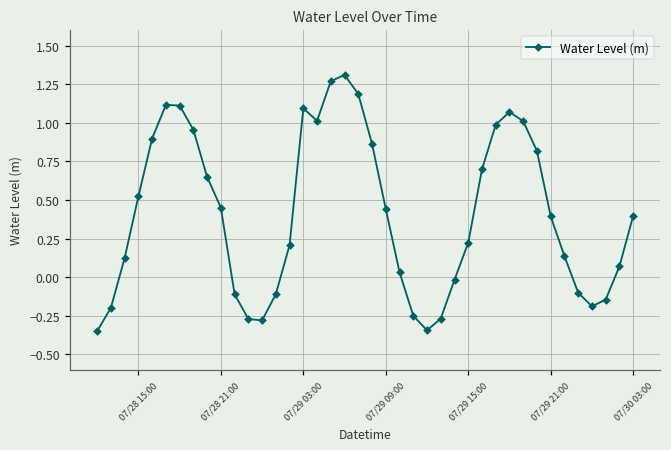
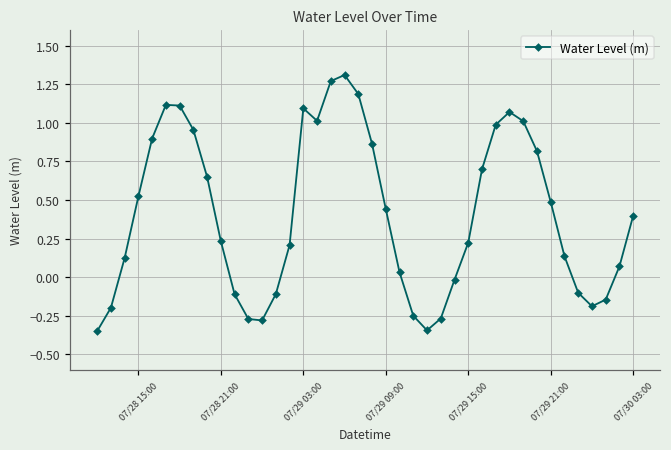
  {
    "07/28 15:00": 0.52,
-   "07/28 21:00": 0.45,
+   "07/28 21:00": 0.23,
    "07/29 03:00": 1.09,
    "07/29 09:00": 0.44,
    "07/29 15:00": 0.22,
-   "07/29 21:00": 0.39,
+   "07/29 21:00": 0.49,
    "07/30 03:00": 0.40
  }
